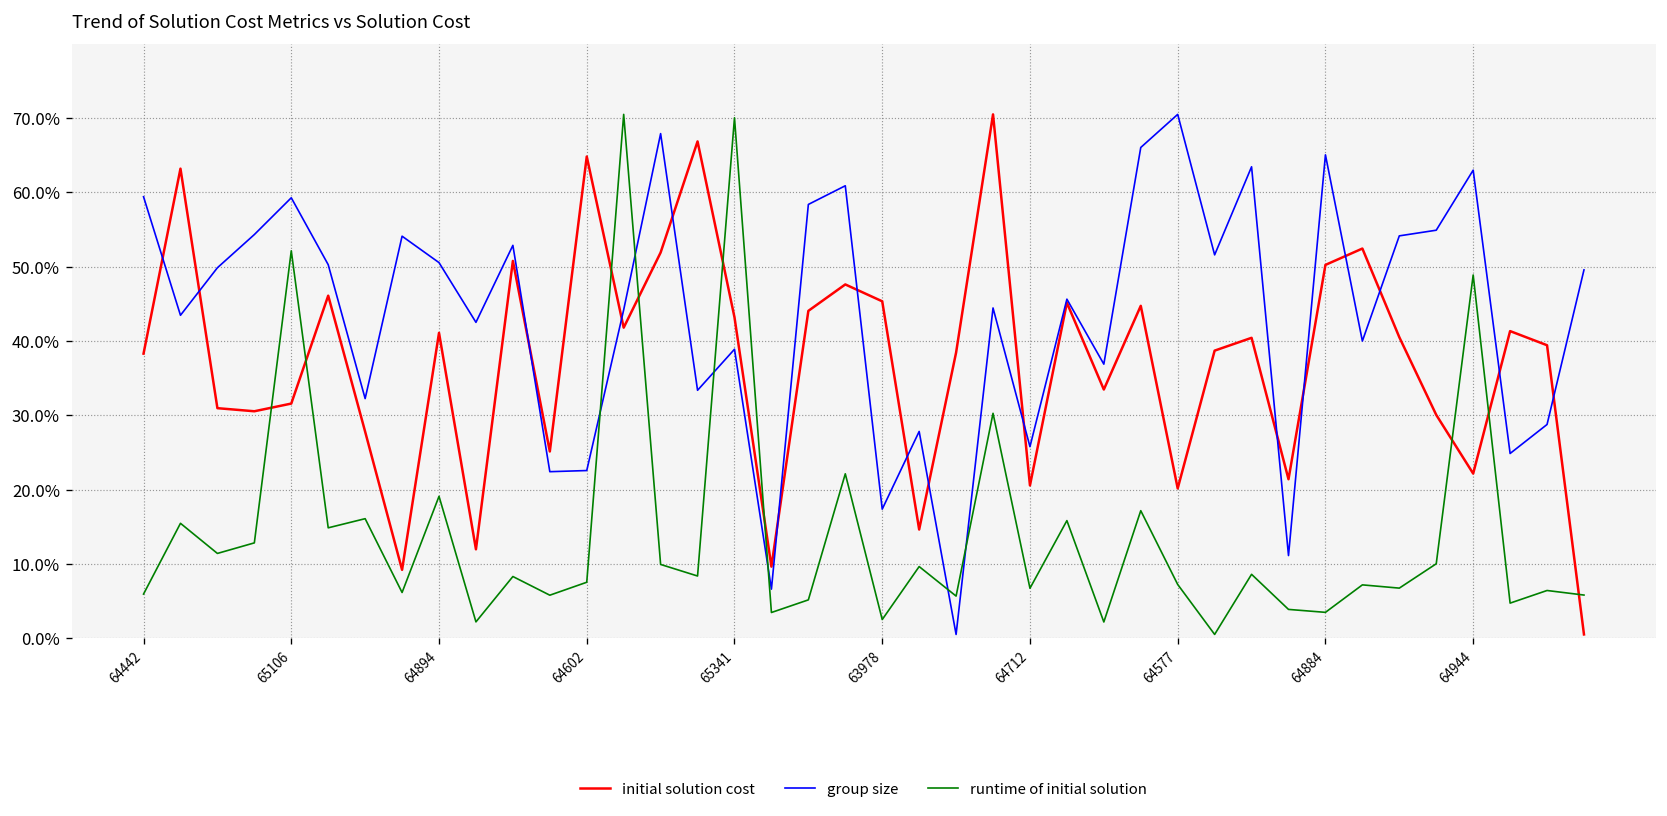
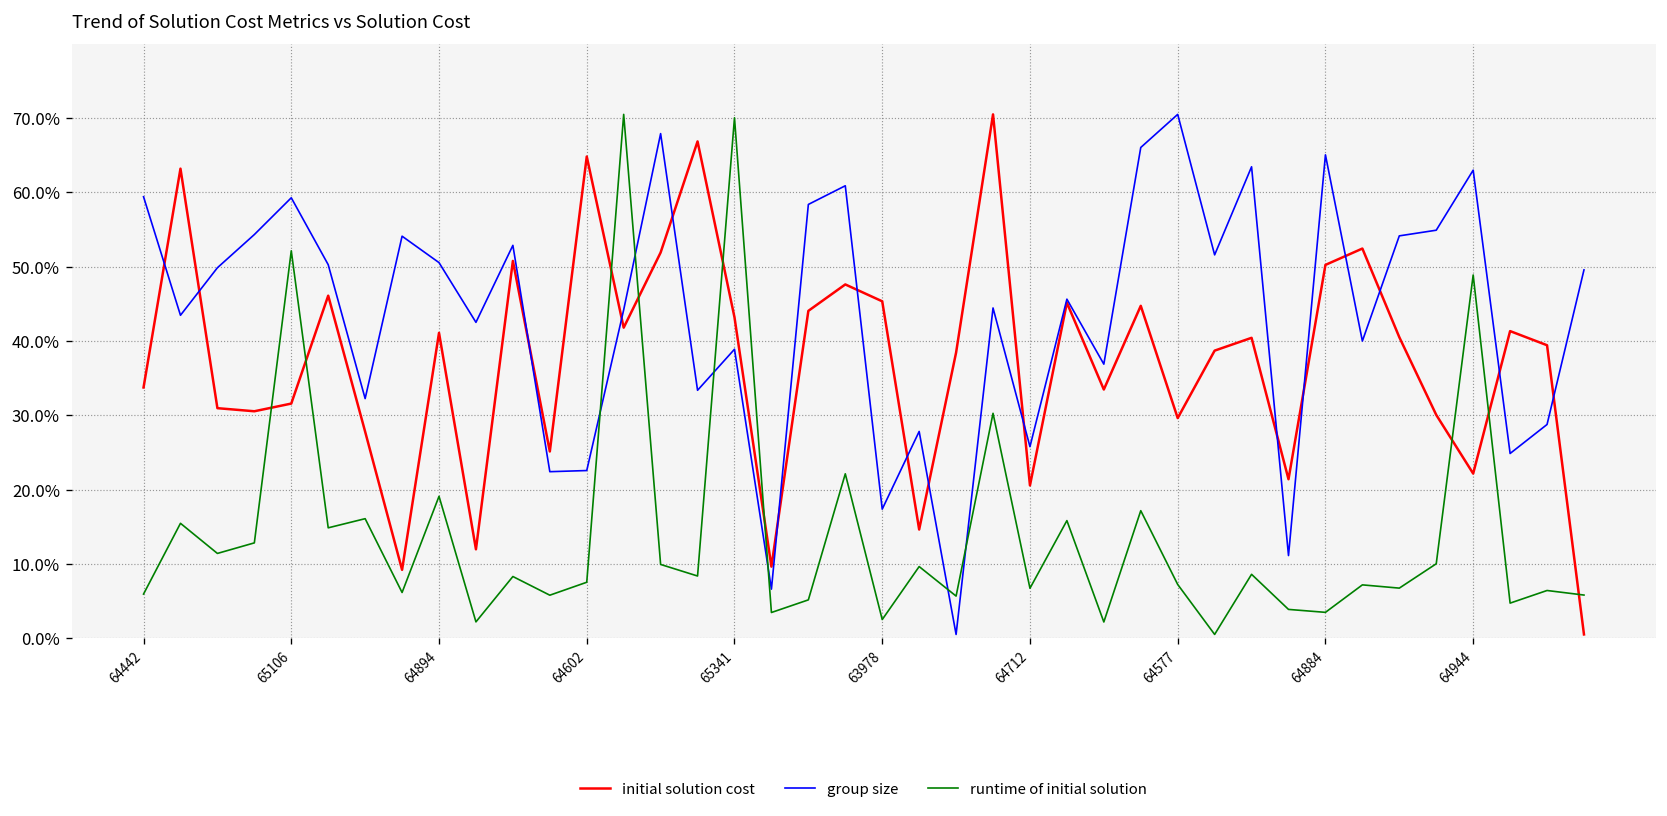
  {
    "initial solution cost": {
-     "64442": "38%",
+     "64442": "34%",
      "65106": "32%",
      "64894": "41%",
      "64602": "65%",
      "65341": "43%",
      "63978": "45%",
      "64712": "21%",
-     "64577": "20%",
+     "64577": "30%",
      "64884": "50%",
      "64944": "22%"
    },
    "group size": {
      "64442": "59%",
      "65106": "59%",
      "64894": "51%",
      "64602": "23%",
      "65341": "39%",
      "63978": "17%",
      "64712": "26%",
      "64577": "71%",
      "64884": "65%",
      "64944": "63%"
    },
    "runtime of initial solution": {
      "64442": "6%",
      "65106": "52%",
      "64894": "19%",
      "64602": "8%",
      "65341": "70%",
      "63978": "3%",
      "64712": "7%",
      "64577": "7%",
      "64884": "3%",
      "64944": "49%"
    }
  }
